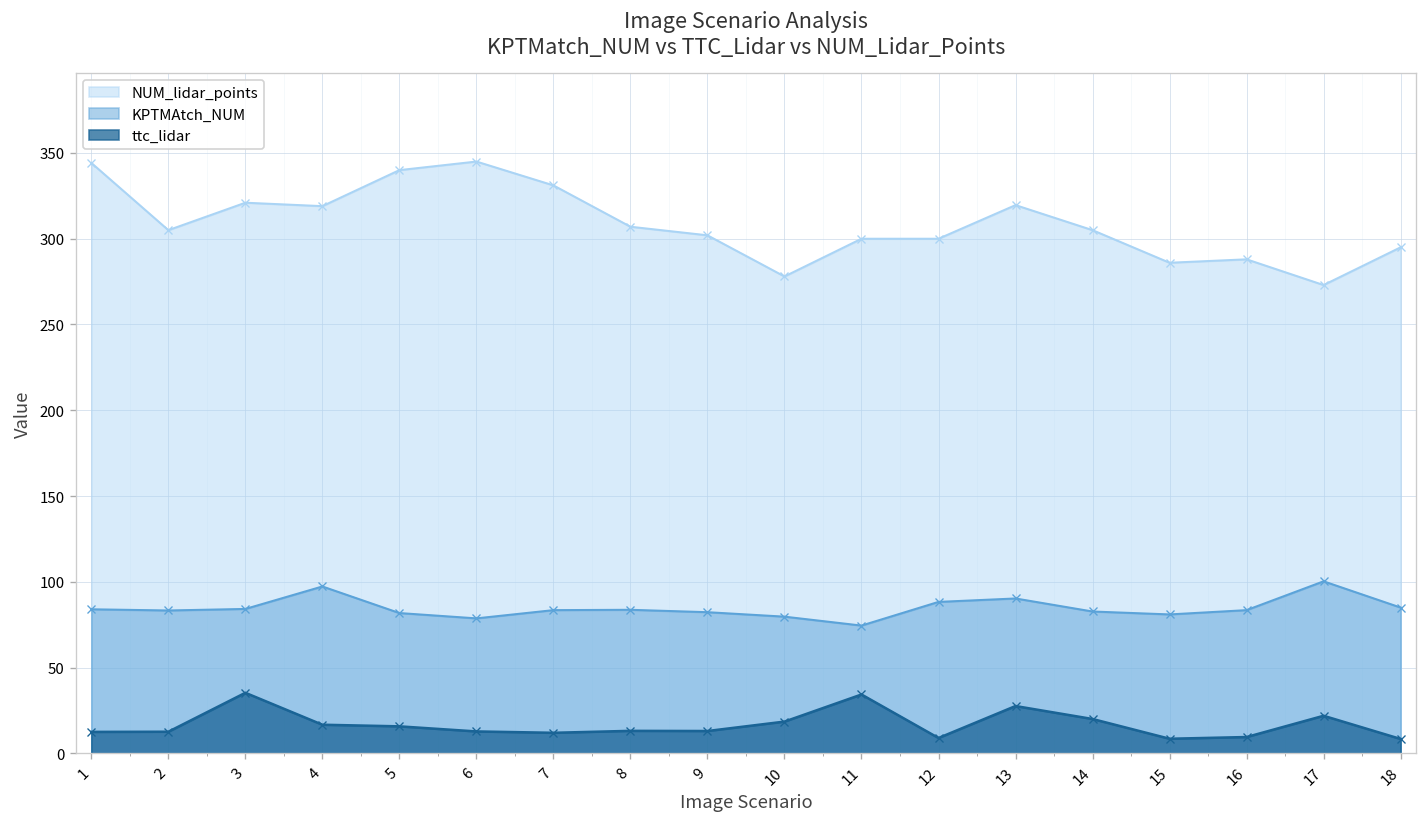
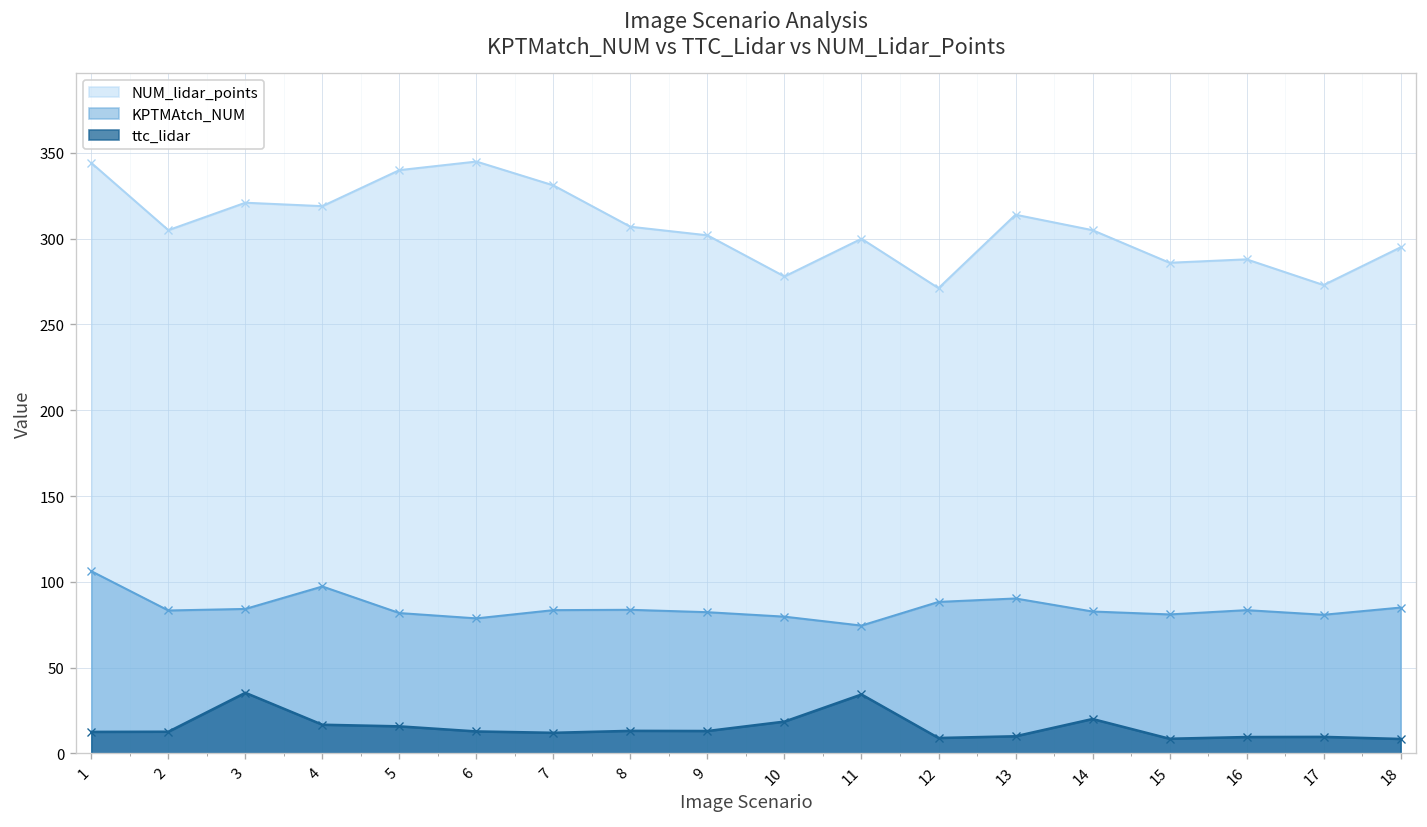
  {
    "NUM_lidar_points": {
      "1": 344,
      "2": 305,
      "3": 321,
      "4": 319,
      "5": 340,
      "6": 345,
      "7": 331,
      "8": 307,
      "9": 302,
      "10": 278,
      "11": 300,
-     "12": 300,
-     "13": 320,
+     "12": 271,
+     "13": 314,
      "14": 305,
      "15": 286,
      "16": 288,
      "17": 273,
      "18": 295
    },
    "KPTMAtch_NUM": {
-     "1": 84,
+     "1": 106,
      "2": 83,
      "3": 84,
      "4": 97,
      "5": 82,
      "6": 79,
      "7": 84,
      "8": 84,
      "9": 82,
      "10": 80,
      "11": 75,
      "12": 88,
      "13": 90,
      "14": 83,
      "15": 81,
      "16": 84,
-     "17": 100,
+     "17": 81,
      "18": 85
    },
    "ttc_lidar": {
      "1": 13,
      "2": 13,
      "3": 35,
      "4": 17,
      "5": 16,
      "6": 13,
      "7": 12,
      "8": 13,
      "9": 13,
      "10": 19,
      "11": 34,
      "12": 9,
-     "13": 28,
+     "13": 10,
      "14": 20,
      "15": 9,
      "16": 10,
-     "17": 22,
+     "17": 10,
      "18": 8
    }
  }
